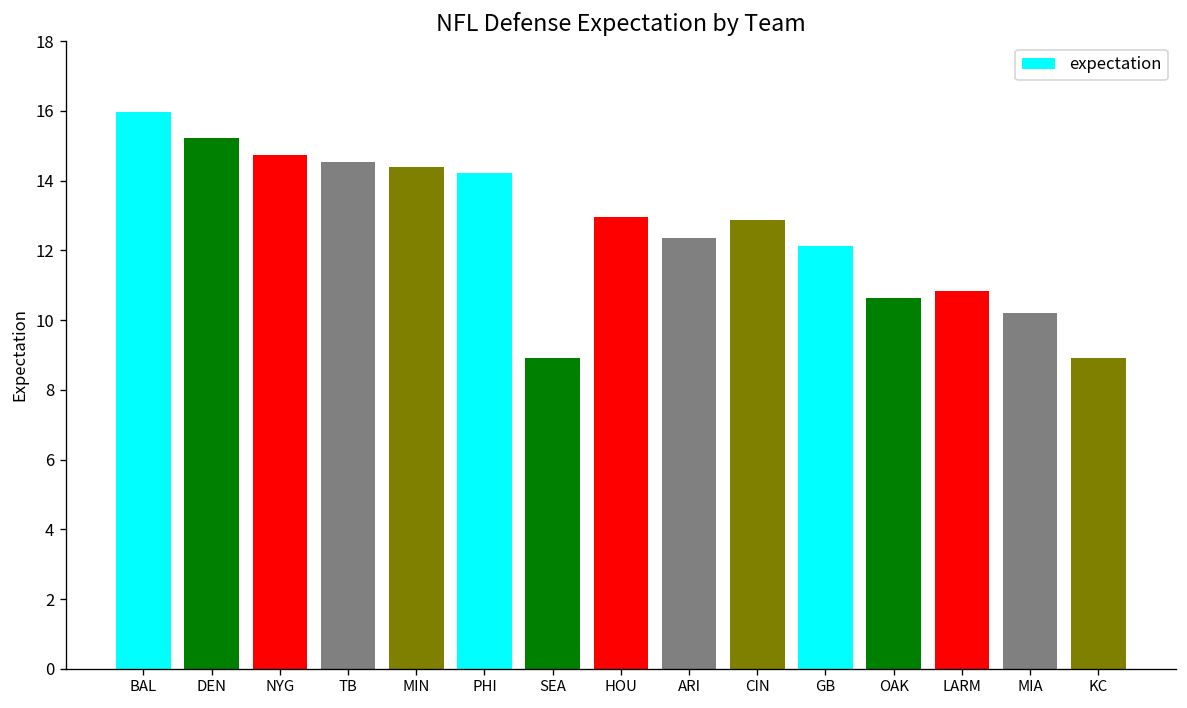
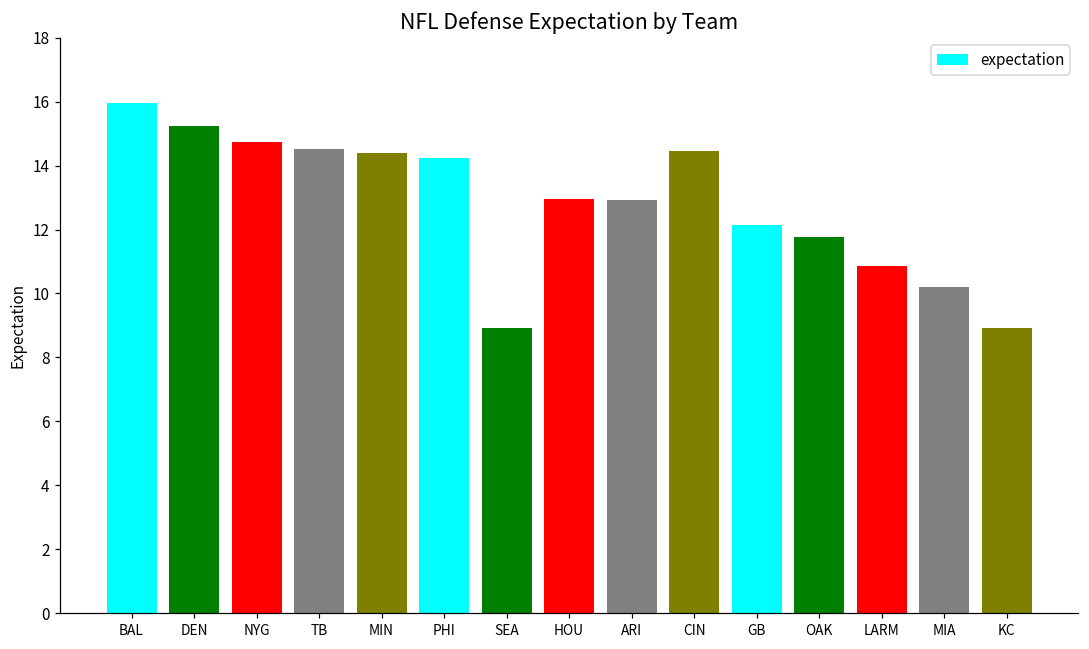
  {
    "BAL": 16.0,
    "DEN": 15.2,
    "NYG": 14.7,
    "TB": 14.5,
    "MIN": 14.4,
    "PHI": 14.2,
    "SEA": 8.9,
    "HOU": 13.0,
-   "ARI": 12.4,
-   "CIN": 12.9,
+   "ARI": 12.9,
+   "CIN": 14.5,
    "GB": 12.1,
-   "OAK": 10.6,
+   "OAK": 11.8,
    "LARM": 10.8,
    "MIA": 10.2,
    "KC": 8.9
  }
